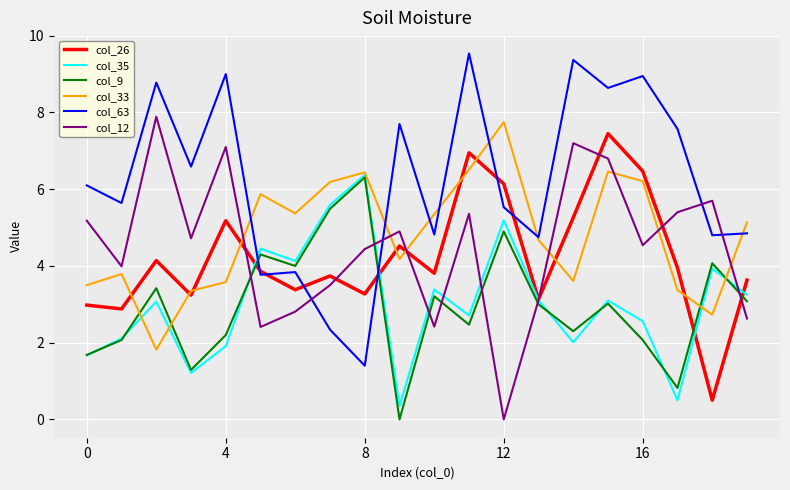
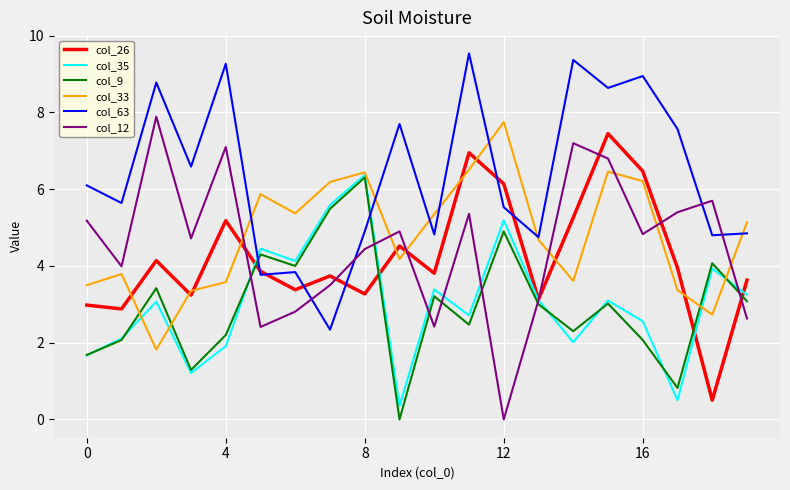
  {
    "col_26": {
      "0": 3.0,
      "4": 5.2,
      "8": 3.3,
      "12": 6.1,
      "16": 6.5
    },
    "col_35": {
      "4": 1.9,
      "12": 5.2,
      "16": 2.6
    },
    "col_9": {
      "4": 2.2,
      "12": 4.9,
      "16": 2.1
    },
    "col_33": {
      "0": 3.5,
      "4": 3.6,
      "8": 6.4,
      "12": 7.8,
      "16": 6.2
    },
    "col_63": {
      "0": 6.1,
-     "4": 9.0,
-     "8": 1.4,
+     "4": 9.3,
+     "8": 4.9,
      "12": 5.5,
      "16": 9.0
    },
    "col_12": {
      "0": 5.2,
      "4": 7.1,
      "8": 4.4,
      "12": 0.0,
-     "16": 4.5
+     "16": 4.8
    }
  }
